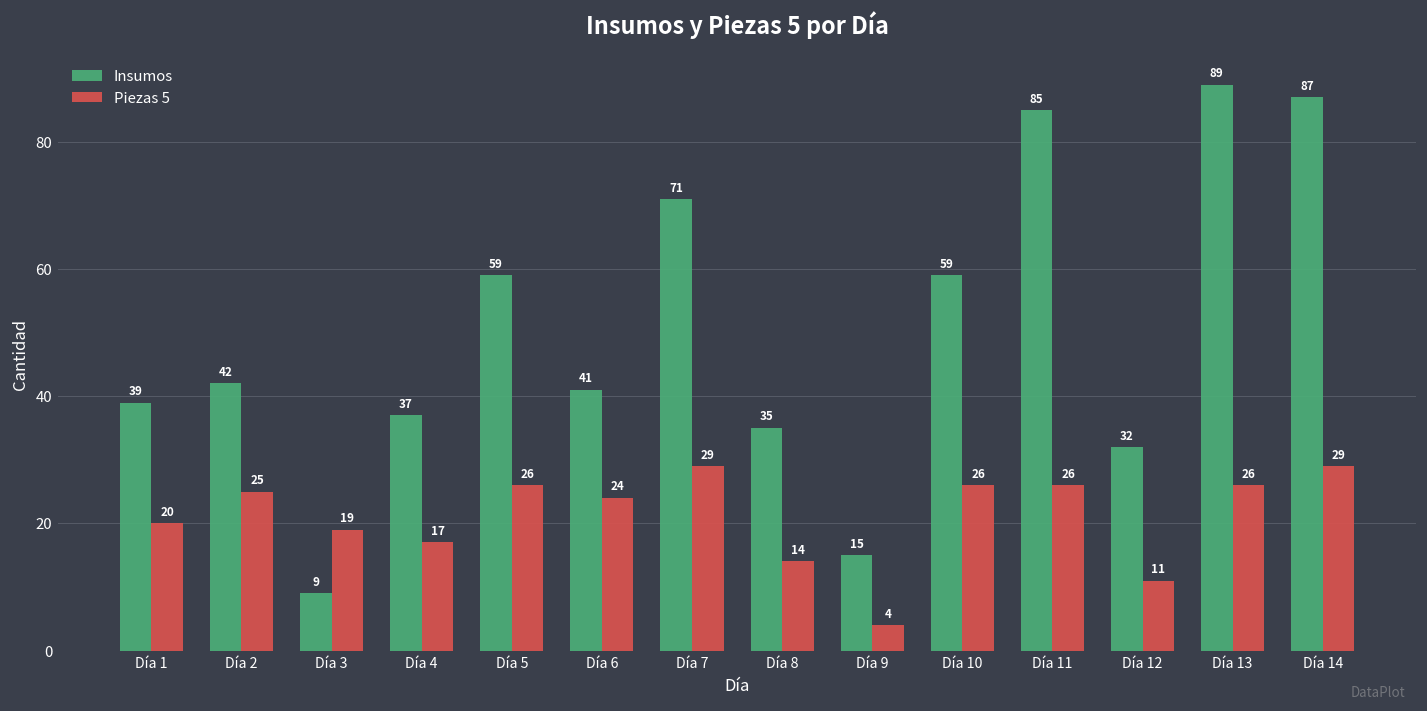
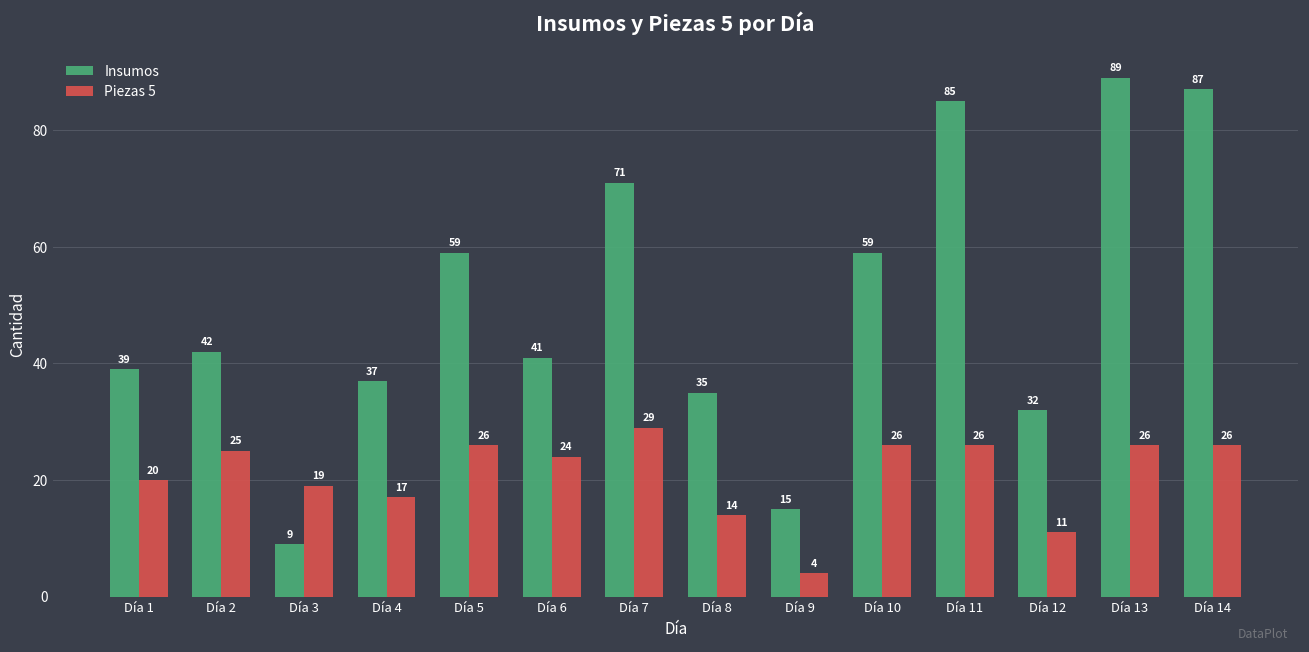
  {
    "Insumos": {
      "Día 1": 39,
      "Día 2": 42,
      "Día 3": 9,
      "Día 4": 37,
      "Día 5": 59,
      "Día 6": 41,
      "Día 7": 71,
      "Día 8": 35,
      "Día 9": 15,
      "Día 10": 59,
      "Día 11": 85,
      "Día 12": 32,
      "Día 13": 89,
      "Día 14": 87
    },
    "Piezas 5": {
      "Día 1": 20,
      "Día 2": 25,
      "Día 3": 19,
      "Día 4": 17,
      "Día 5": 26,
      "Día 6": 24,
      "Día 7": 29,
      "Día 8": 14,
      "Día 9": 4,
      "Día 10": 26,
      "Día 11": 26,
      "Día 12": 11,
      "Día 13": 26,
-     "Día 14": 29
+     "Día 14": 26
    }
  }
